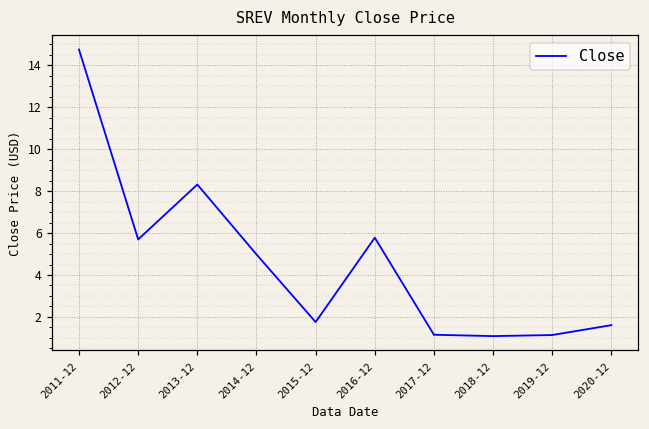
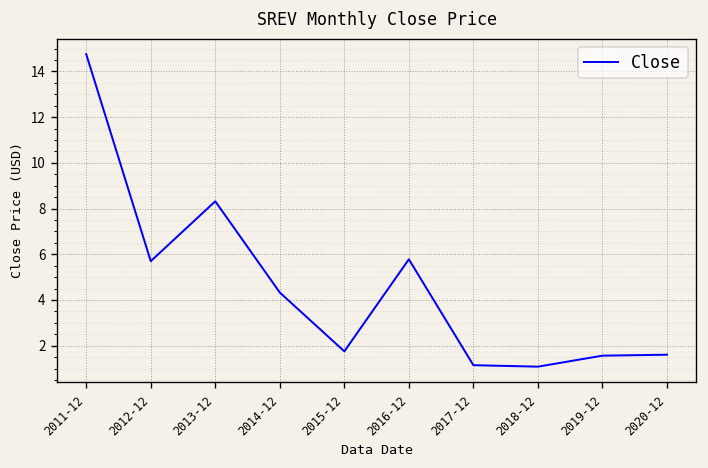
  {
    "2011-12": 14.8,
    "2012-12": 5.7,
    "2013-12": 8.3,
-   "2014-12": 5.0,
+   "2014-12": 4.3,
    "2015-12": 1.8,
    "2016-12": 5.8,
    "2017-12": 1.1,
    "2018-12": 1.1,
-   "2019-12": 1.1,
+   "2019-12": 1.6,
    "2020-12": 1.6
  }
